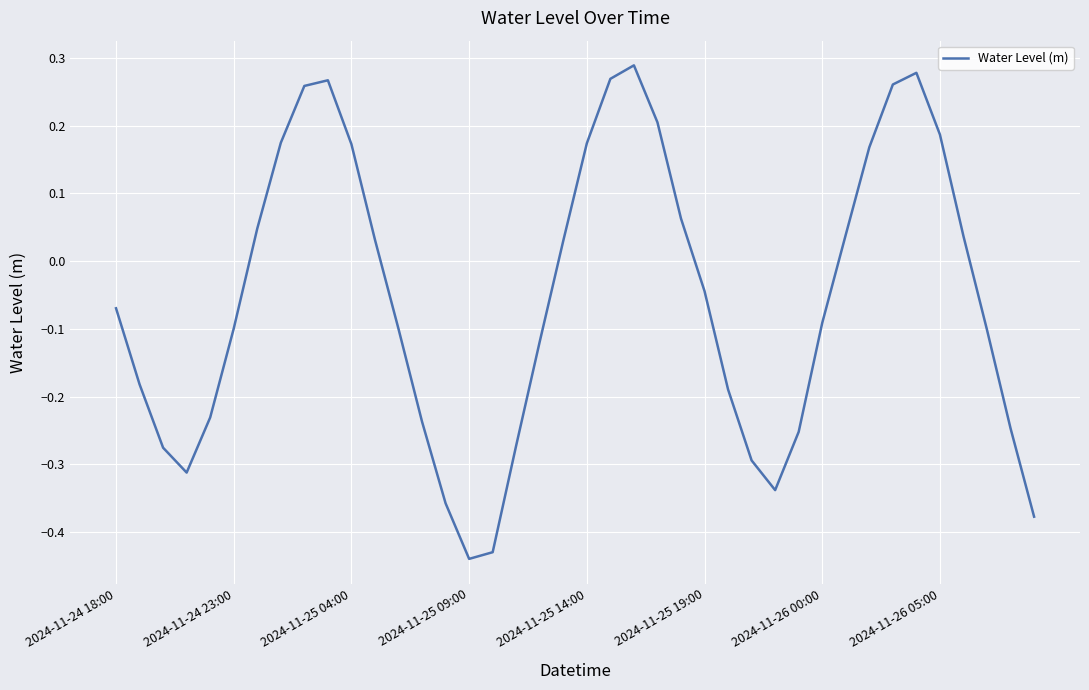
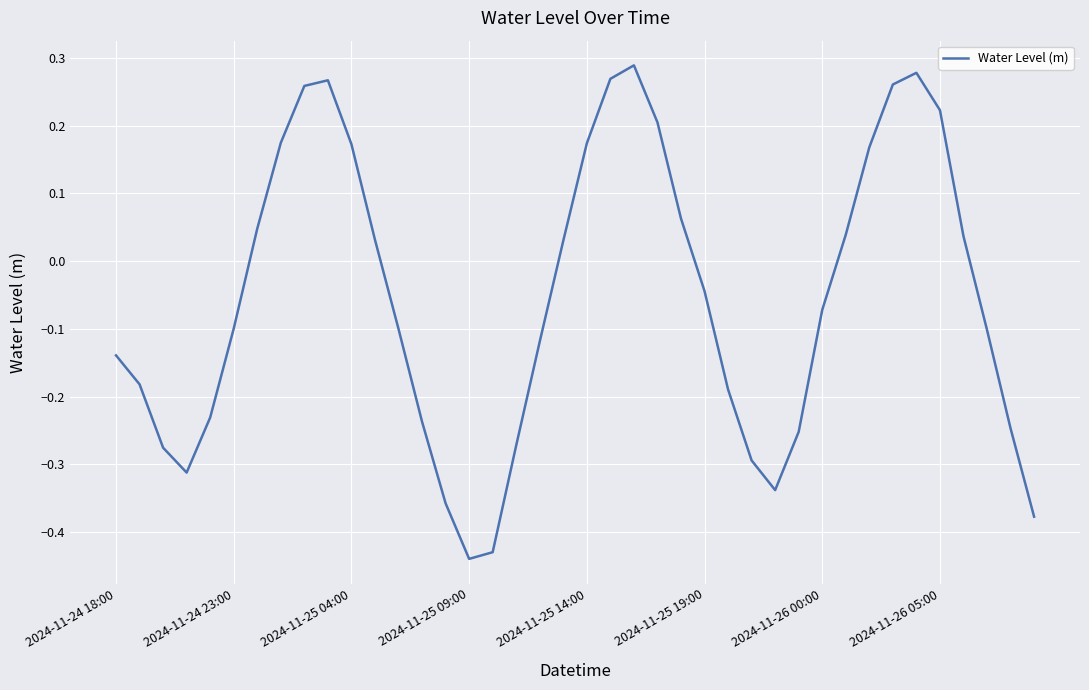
  {
-   "2024-11-24 18:00": -0.07,
+   "2024-11-24 18:00": -0.14,
    "2024-11-24 23:00": -0.10,
    "2024-11-25 04:00": 0.17,
    "2024-11-25 09:00": -0.44,
    "2024-11-25 14:00": 0.17,
    "2024-11-25 19:00": -0.04,
-   "2024-11-26 00:00": -0.09,
-   "2024-11-26 05:00": 0.19
+   "2024-11-26 00:00": -0.07,
+   "2024-11-26 05:00": 0.22
  }
